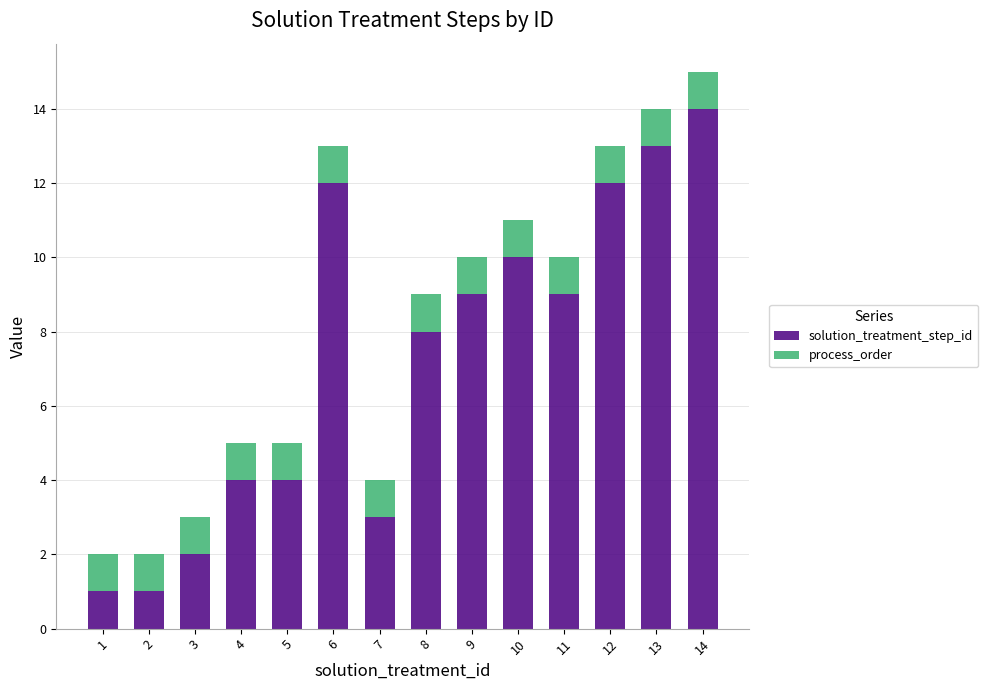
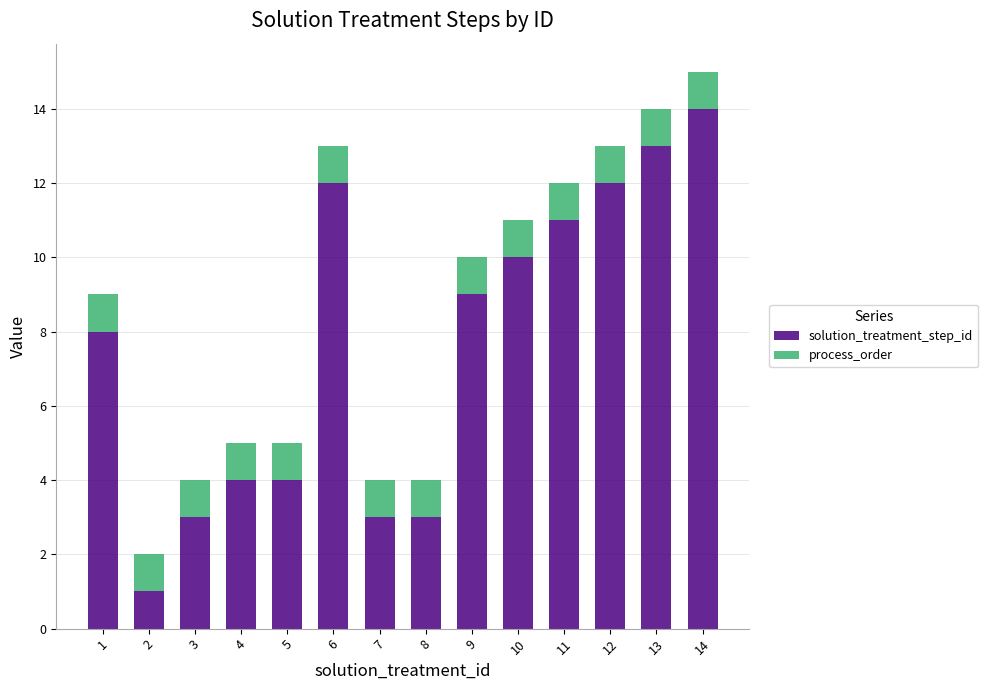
  {
    "solution_treatment_step_id": {
-     "1": 1,
+     "1": 8,
      "2": 1,
-     "3": 2,
+     "3": 3,
      "4": 4,
      "5": 4,
      "6": 12,
      "7": 3,
-     "8": 8,
+     "8": 3,
      "9": 9,
      "10": 10,
-     "11": 9,
+     "11": 11,
      "12": 12,
      "13": 13,
      "14": 14
    },
    "process_order": {
      "1": 1,
      "2": 1,
      "3": 1,
      "4": 1,
      "5": 1,
      "6": 1,
      "7": 1,
      "8": 1,
      "9": 1,
      "10": 1,
      "11": 1,
      "12": 1,
      "13": 1,
      "14": 1
    }
  }
